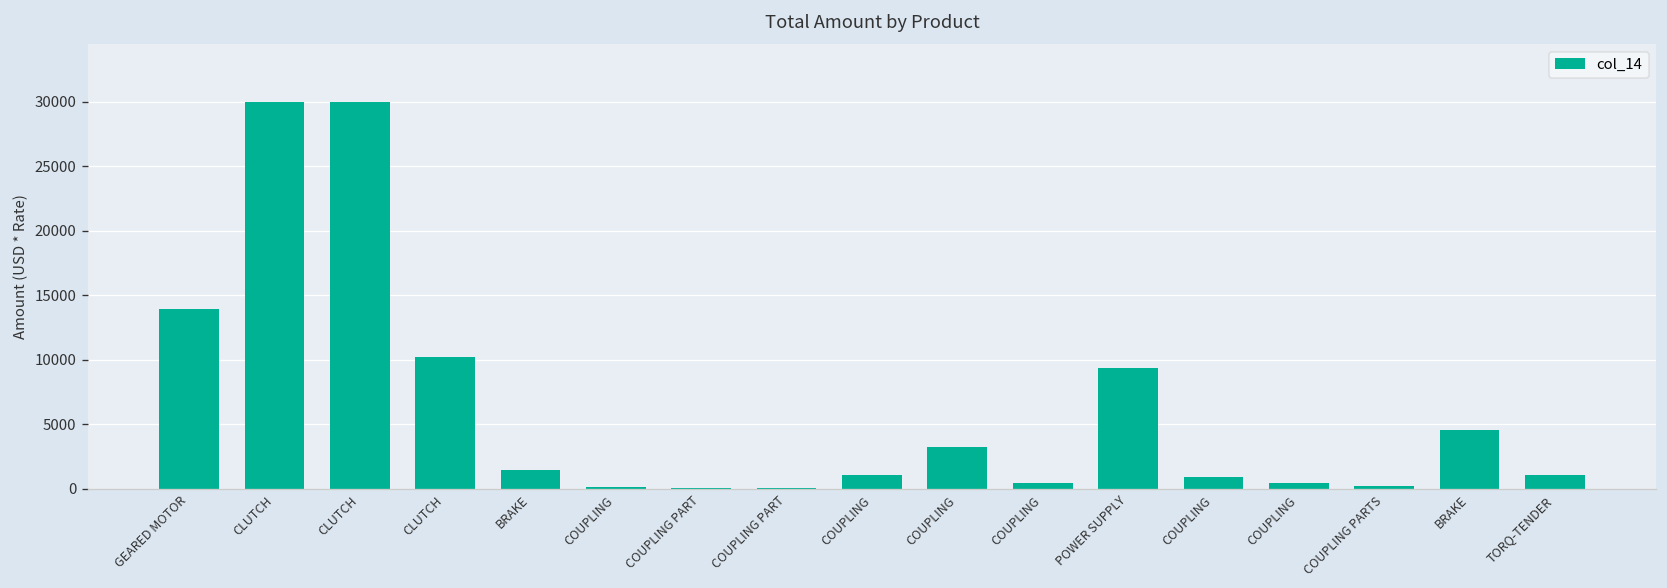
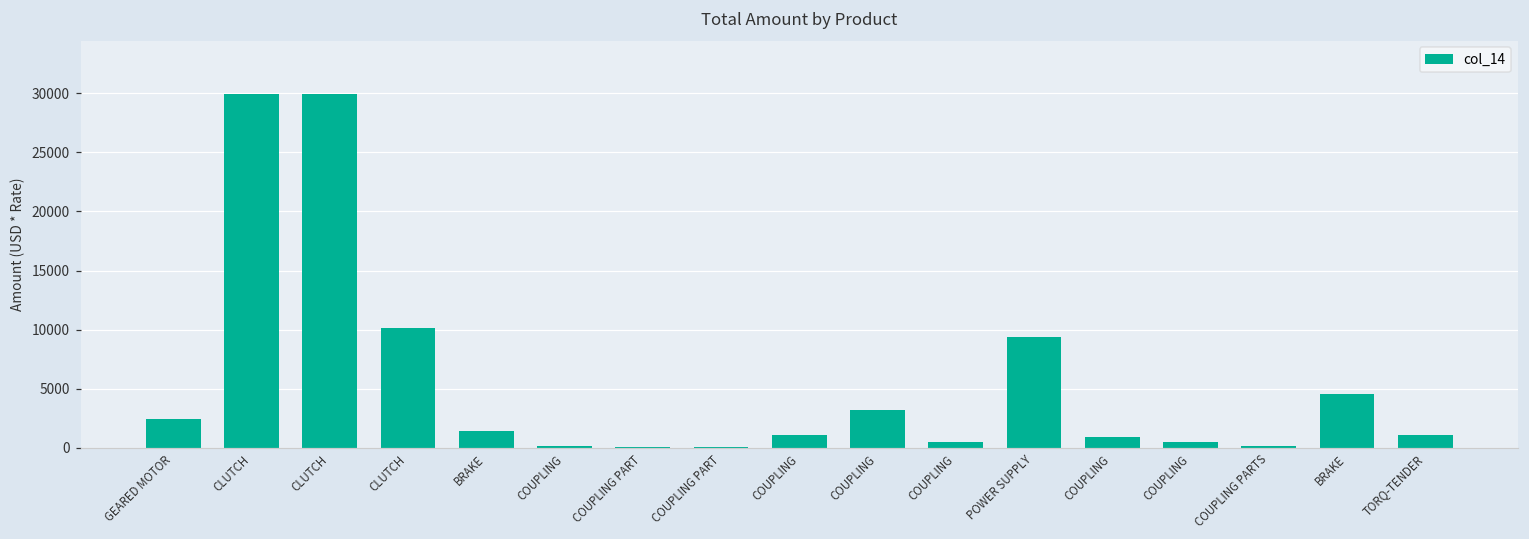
  {
-   "GEARED MOTOR": 14000,
+   "GEARED MOTOR": 2400,
    "POWER SUPPLY": 9400,
    "TORQ-TENDER": 1100
  }
